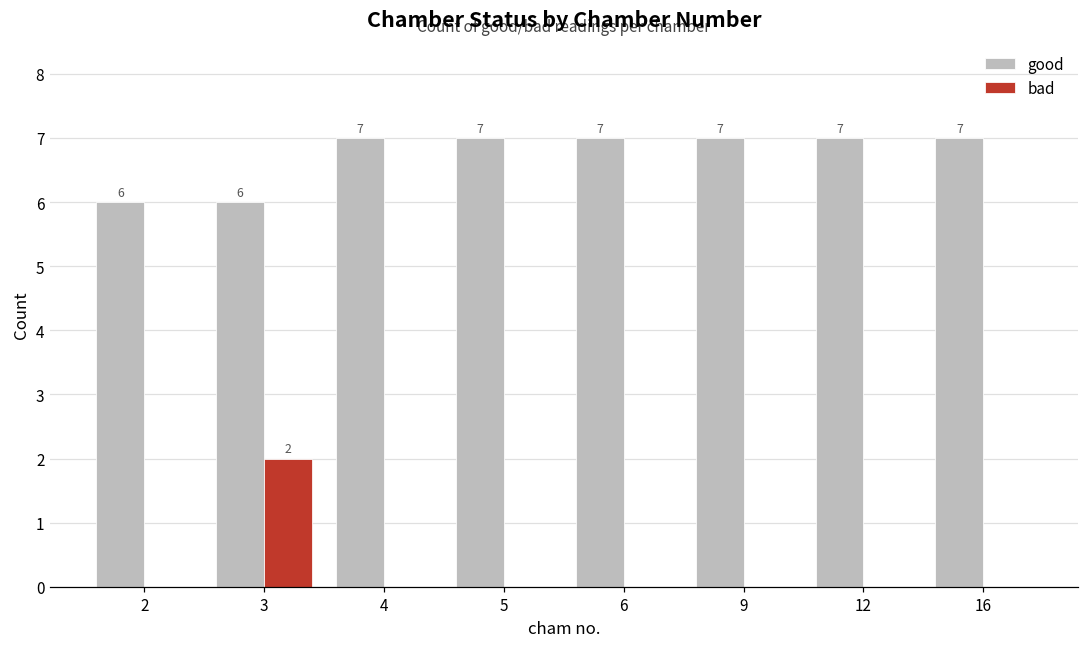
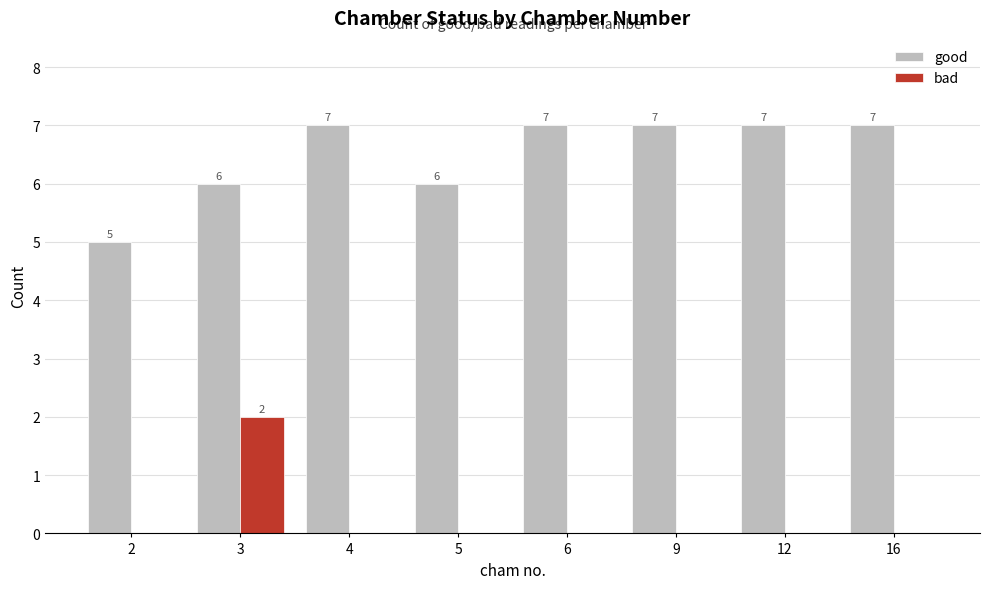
  {
    "good": {
-     "2": 6,
+     "2": 5,
      "3": 6,
      "4": 7,
-     "5": 7,
+     "5": 6,
      "6": 7,
      "9": 7,
      "12": 7,
      "16": 7
    },
    "bad": {
      "3": 2
    }
  }
